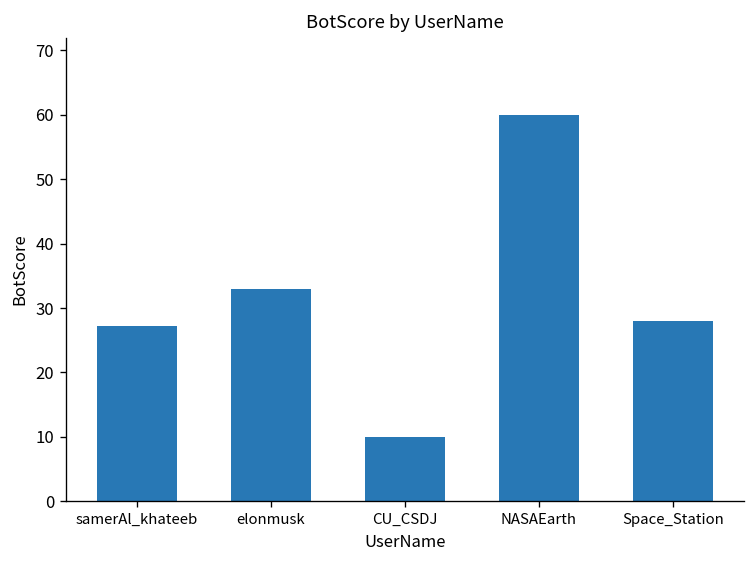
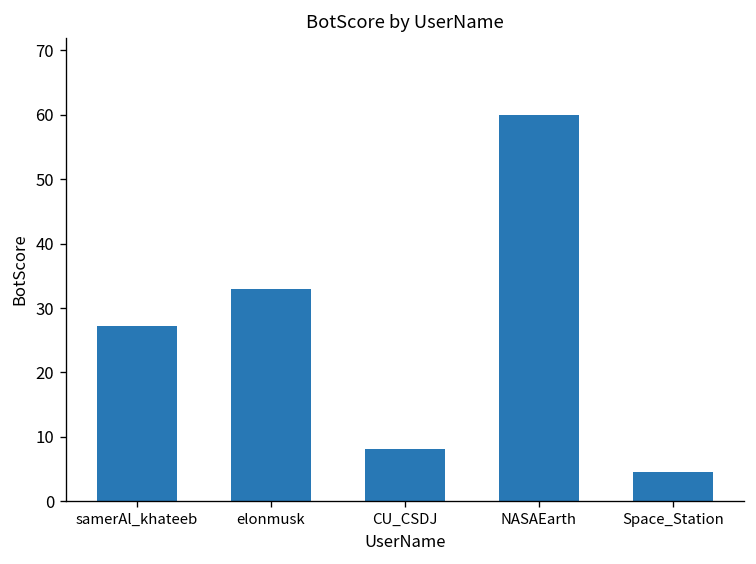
  {
    "samerAl_khateeb": 27,
    "elonmusk": 33,
-   "CU_CSDJ": 10,
+   "CU_CSDJ": 8,
    "NASAEarth": 60,
-   "Space_Station": 28
+   "Space_Station": 5
  }
